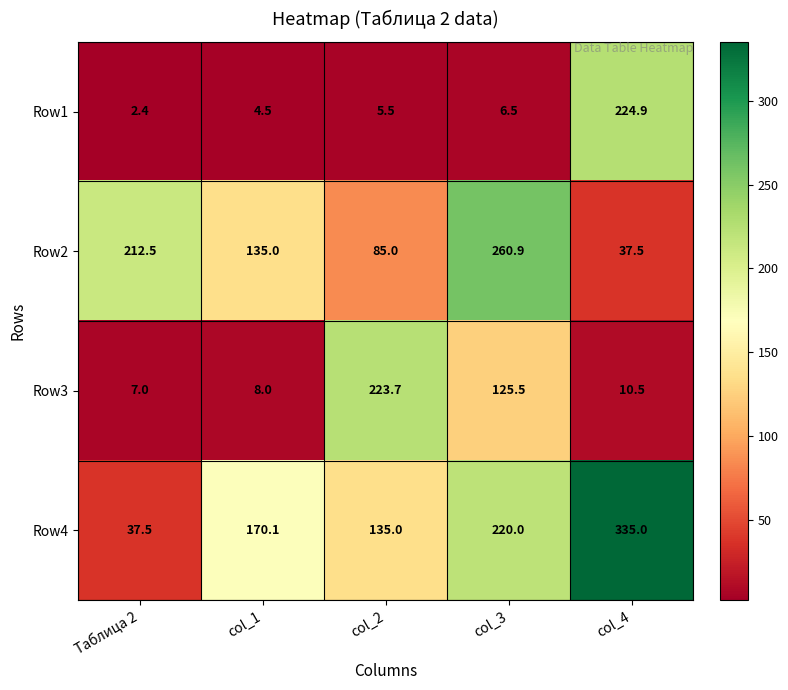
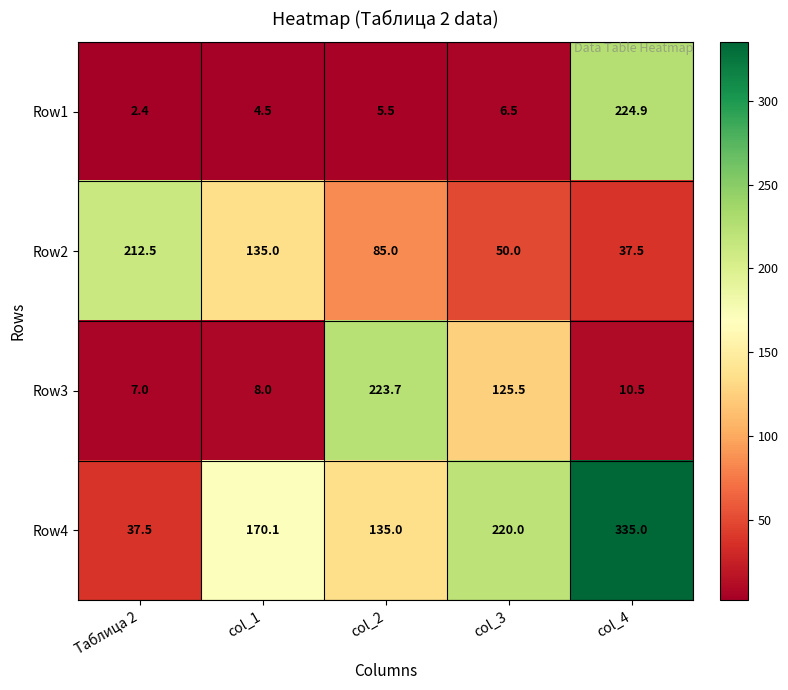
  {
    "Row1": {
      "Таблица 2": 2.4,
      "col_1": 4.5,
      "col_2": 5.5,
      "col_3": 6.5
    },
    "Row2": {
      "Таблица 2": 212.5,
      "col_1": 135.0,
      "col_2": 85.0,
-     "col_3": 260.9,
+     "col_3": 50.0,
      "col_4": 37.5
    },
    "Row3": {
      "Таблица 2": 7.0,
      "col_1": 8.0,
      "col_2": 223.7,
      "col_3": 125.5,
      "col_4": 10.5
    },
    "Row4": {
      "Таблица 2": 37.5,
      "col_1": 170.1,
      "col_2": 135.0,
      "col_3": 220.0,
      "col_4": 335.0
    }
  }
